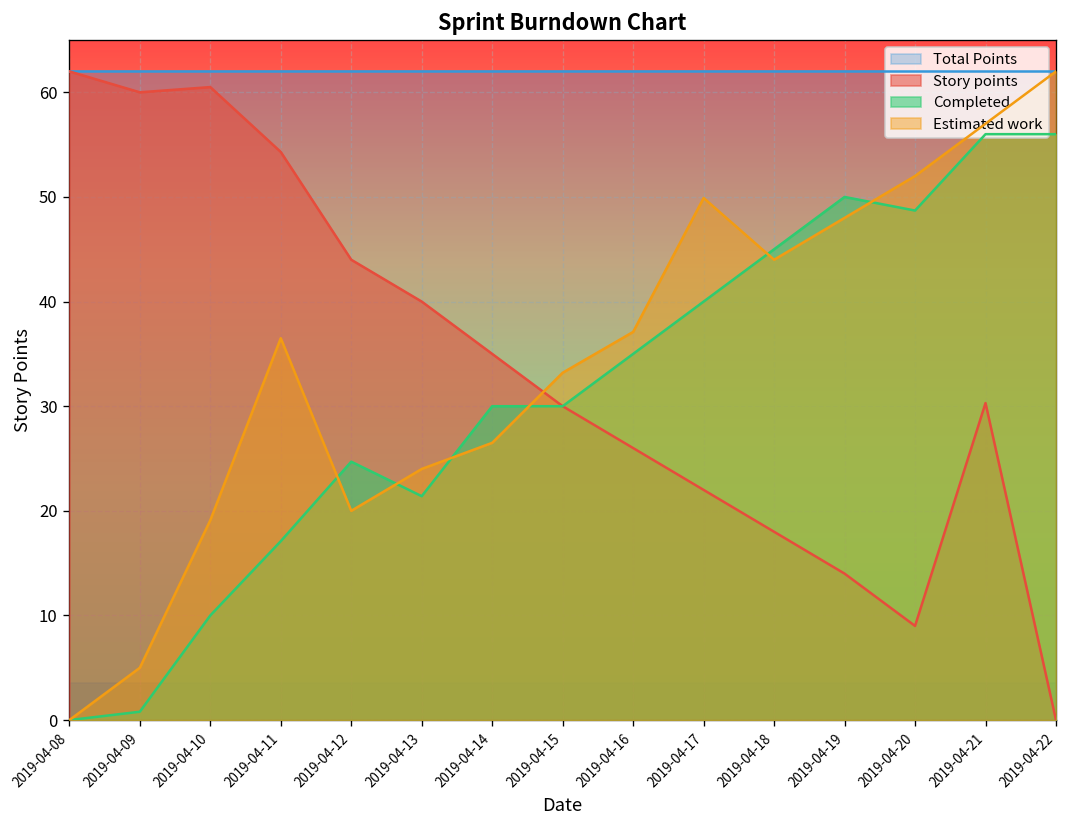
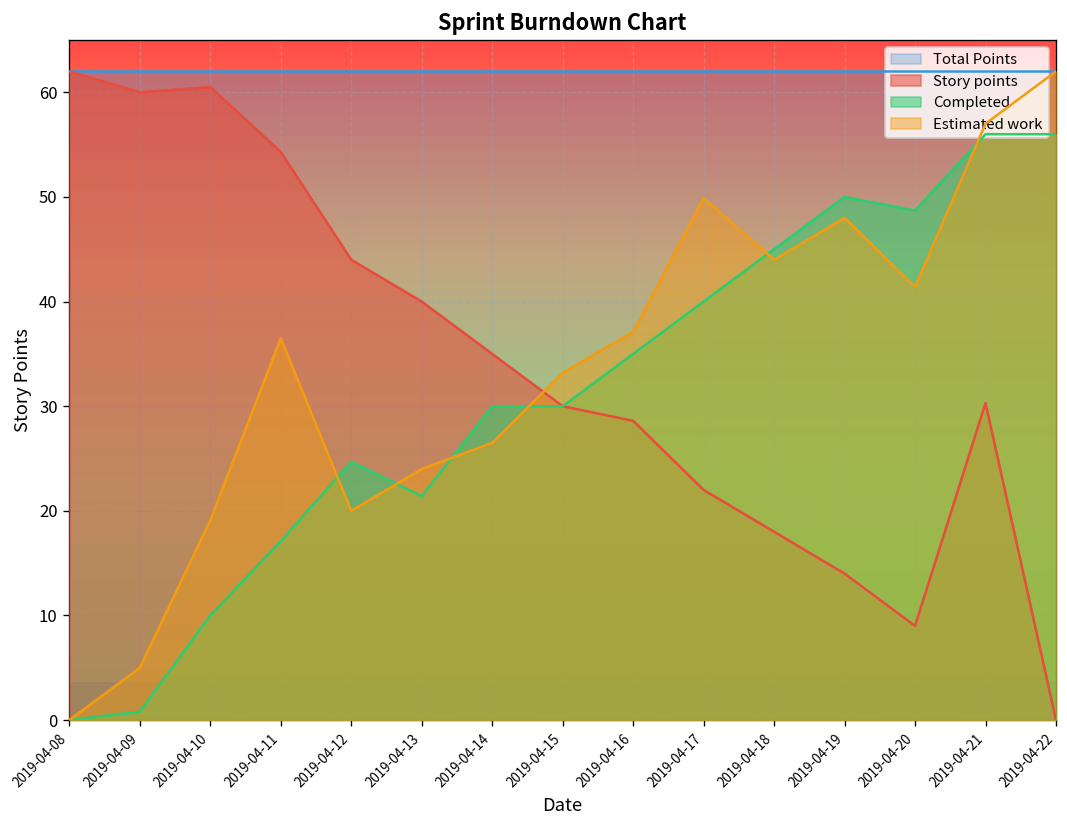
  {
    "Total Points": {
      "2019-04-09": 62,
      "2019-04-10": 62,
      "2019-04-11": 62,
      "2019-04-12": 62,
      "2019-04-13": 62,
      "2019-04-14": 62,
      "2019-04-15": 62,
      "2019-04-16": 62,
      "2019-04-17": 62,
      "2019-04-18": 62,
      "2019-04-19": 62
    },
    "Story points": {
      "2019-04-09": 60,
      "2019-04-10": 61,
      "2019-04-11": 54,
      "2019-04-12": 44,
      "2019-04-13": 40,
      "2019-04-14": 35,
-     "2019-04-16": 26,
+     "2019-04-16": 29,
      "2019-04-17": 22,
      "2019-04-18": 18,
      "2019-04-19": 14,
      "2019-04-20": 9,
      "2019-04-21": 30
    },
    "Completed": {
      "2019-04-10": 10,
      "2019-04-11": 17,
      "2019-04-12": 25,
      "2019-04-13": 21,
      "2019-04-14": 30,
      "2019-04-16": 35,
      "2019-04-17": 40,
      "2019-04-18": 45,
      "2019-04-19": 50,
      "2019-04-20": 49,
      "2019-04-22": 56
    },
    "Estimated work": {
      "2019-04-09": 5,
      "2019-04-10": 19,
      "2019-04-11": 37,
      "2019-04-12": 20,
      "2019-04-13": 24,
      "2019-04-14": 27,
      "2019-04-15": 33,
      "2019-04-16": 37,
      "2019-04-17": 50,
      "2019-04-18": 44,
      "2019-04-19": 48,
-     "2019-04-20": 52
+     "2019-04-20": 41
    }
  }
